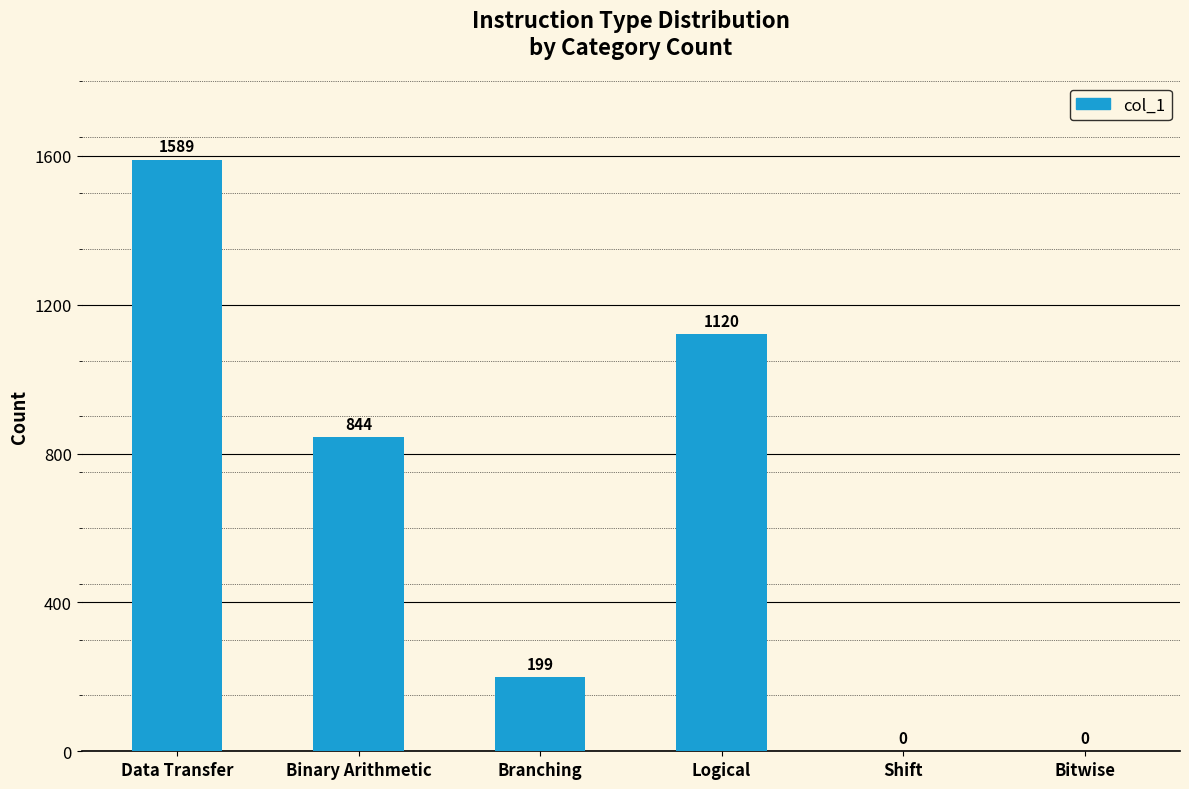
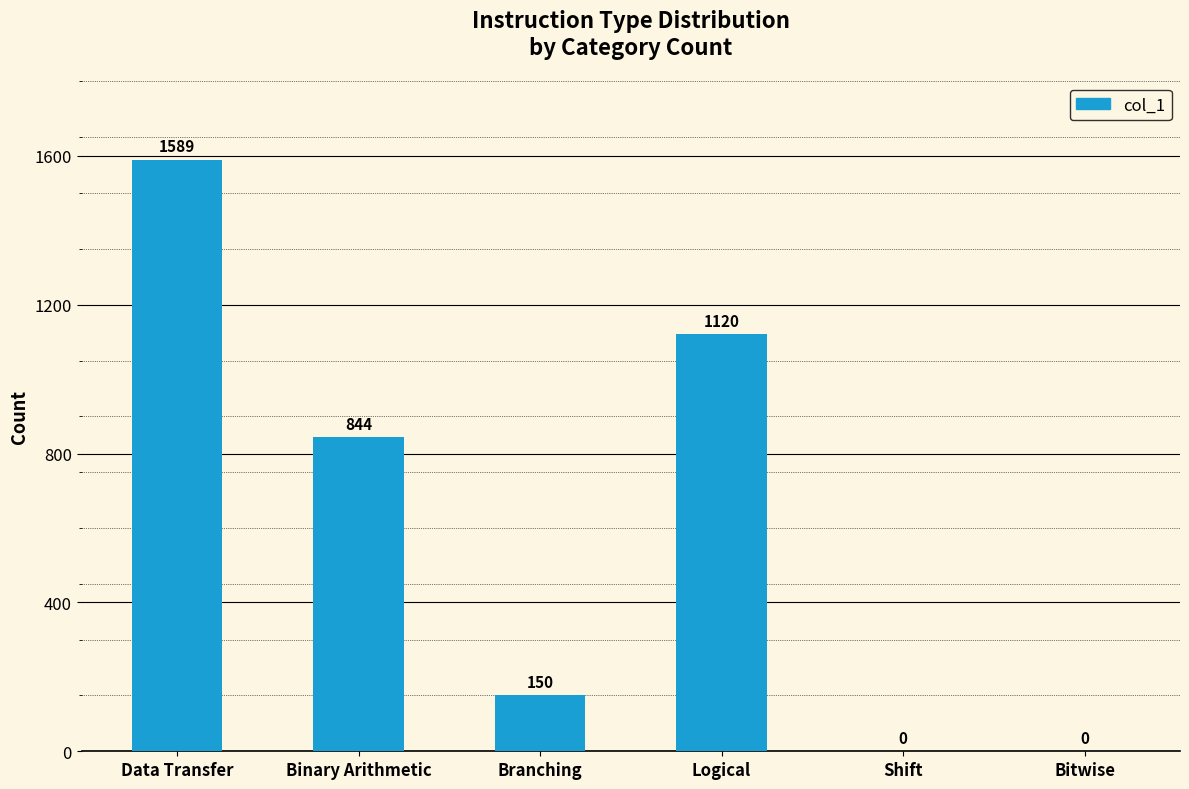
  {
    "Data Transfer": 1589,
    "Binary Arithmetic": 844,
-   "Branching": 199,
+   "Branching": 150,
    "Logical": 1120,
    "Shift": 0,
    "Bitwise": 0
  }
